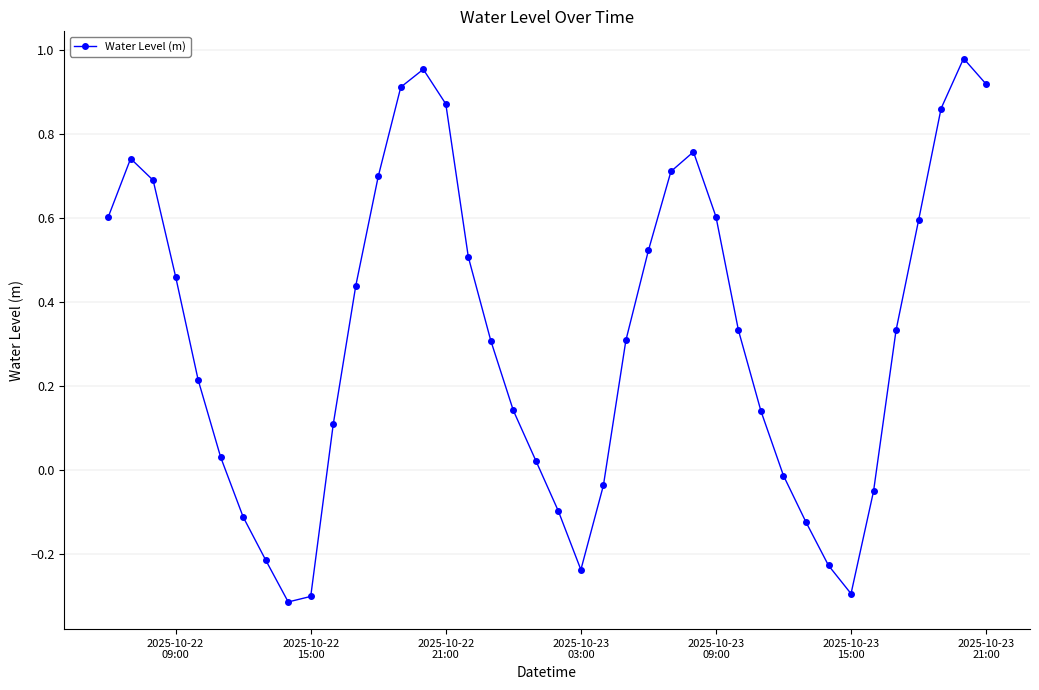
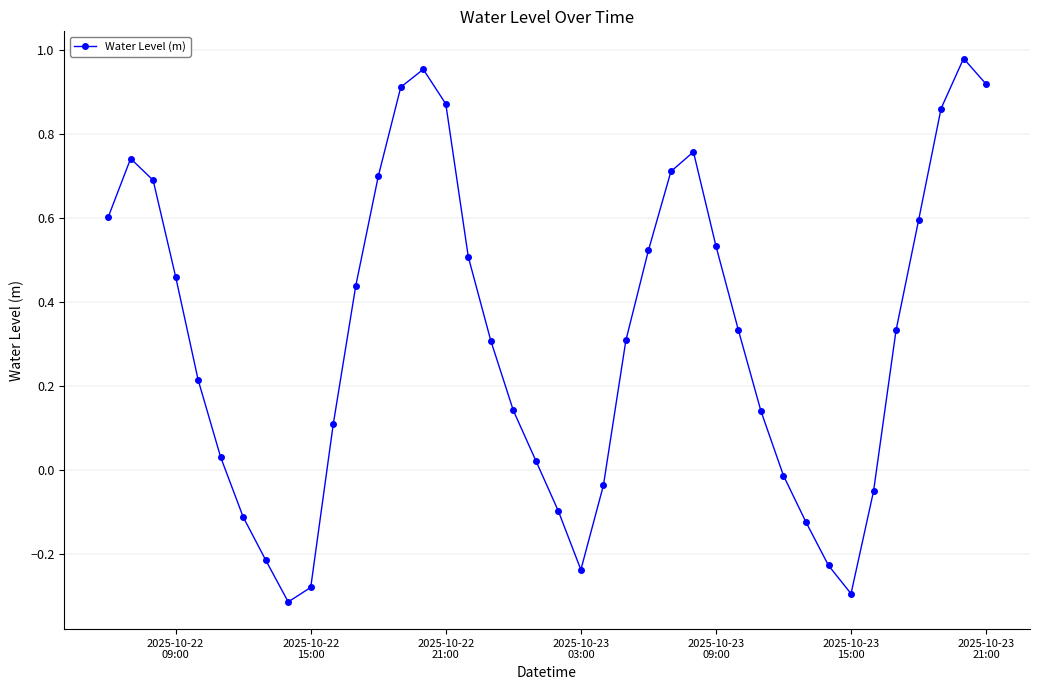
  {
    "2025-10-22 09:00": 0.46,
-   "2025-10-22 15:00": -0.30,
+   "2025-10-22 15:00": -0.28,
    "2025-10-22 21:00": 0.87,
    "2025-10-23 03:00": -0.24,
-   "2025-10-23 09:00": 0.60,
+   "2025-10-23 09:00": 0.53,
    "2025-10-23 15:00": -0.29,
    "2025-10-23 21:00": 0.92
  }
